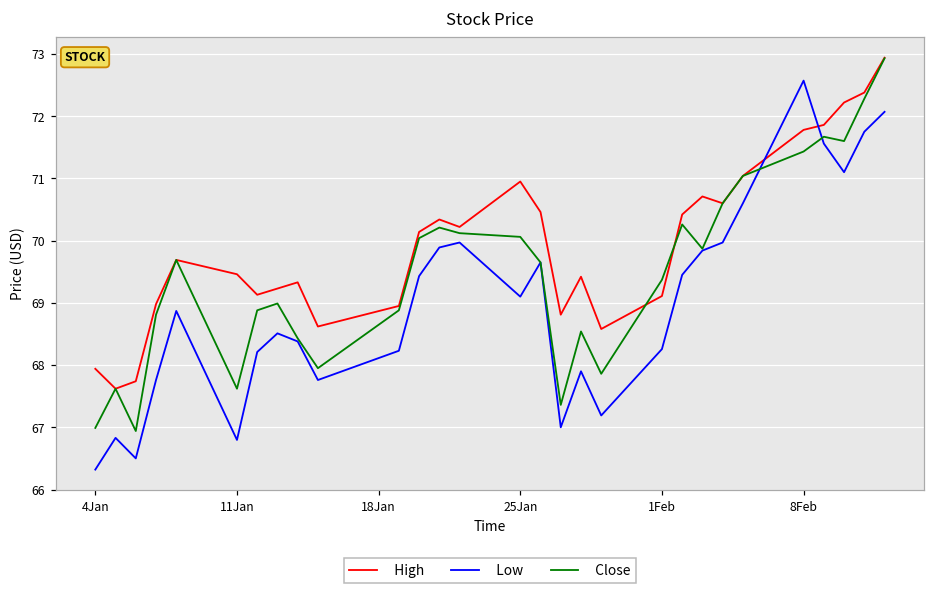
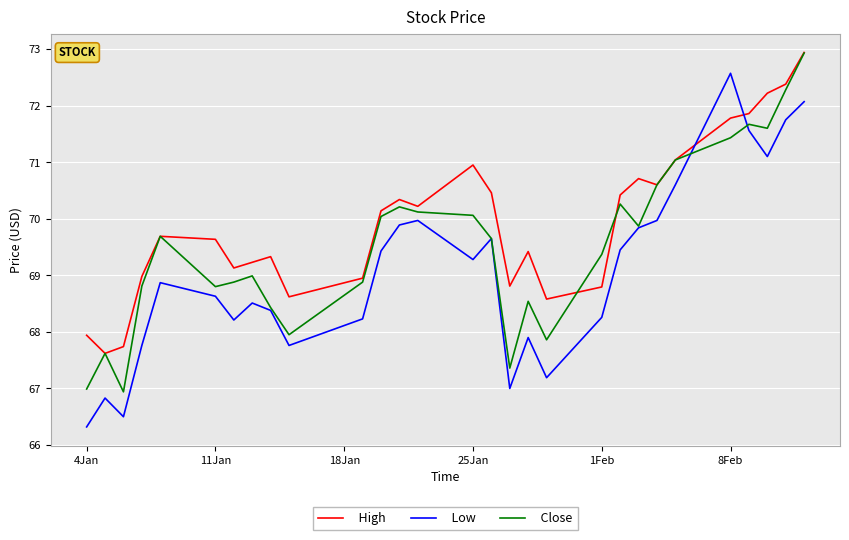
  {
    "High": {
      "4Jan": 67.9,
-     "11Jan": 69.5,
+     "11Jan": 69.6,
      "25Jan": 70.9,
-     "1Feb": 69.1,
+     "1Feb": 68.8,
      "8Feb": 71.8
    },
    "Low": {
      "4Jan": 66.3,
-     "11Jan": 66.8,
-     "25Jan": 69.1,
+     "11Jan": 68.6,
+     "25Jan": 69.3,
      "1Feb": 68.3,
      "8Feb": 72.6
    },
    "Close": {
      "4Jan": 67.0,
-     "11Jan": 67.6,
+     "11Jan": 68.8,
      "25Jan": 70.1,
      "1Feb": 69.4,
      "8Feb": 71.4
    }
  }
